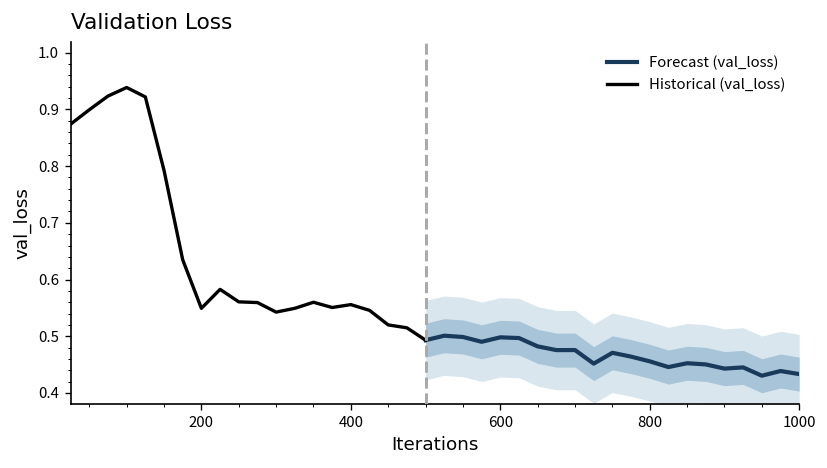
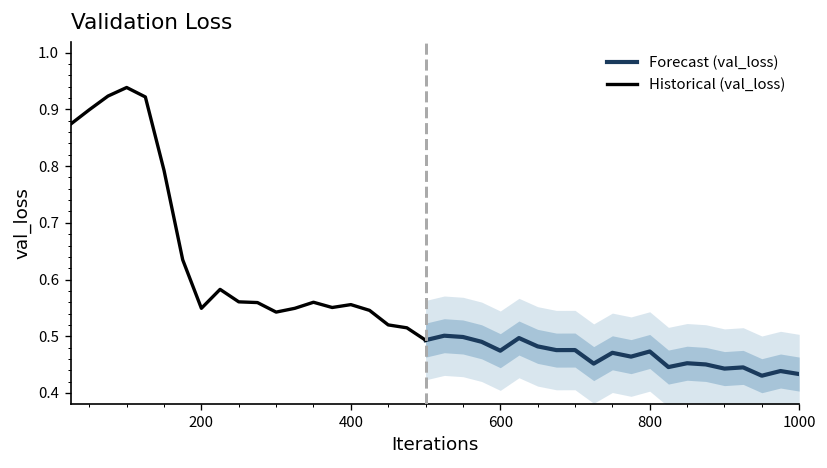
  {
    "Forecast (val_loss)": {
-     "600": 0.50,
-     "800": 0.46,
+     "600": 0.47,
+     "800": 0.47,
      "1000": 0.43
    },
    "Historical (val_loss)": {
      "200": 0.55,
      "400": 0.56
    }
  }
